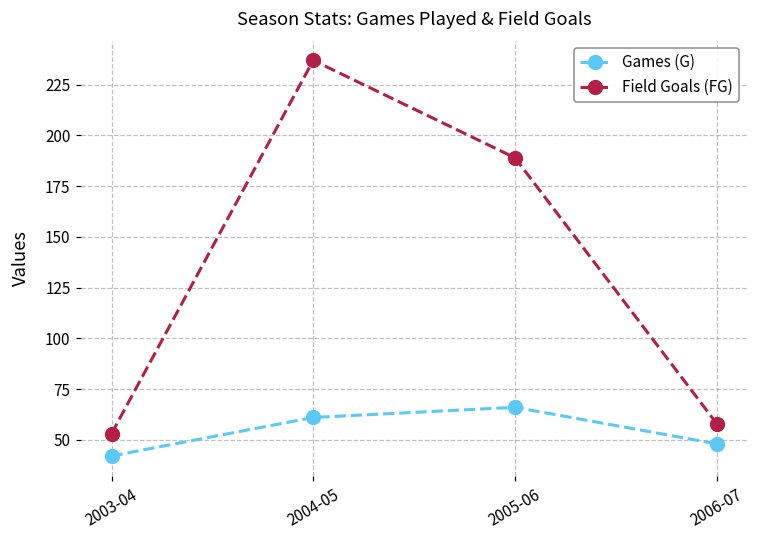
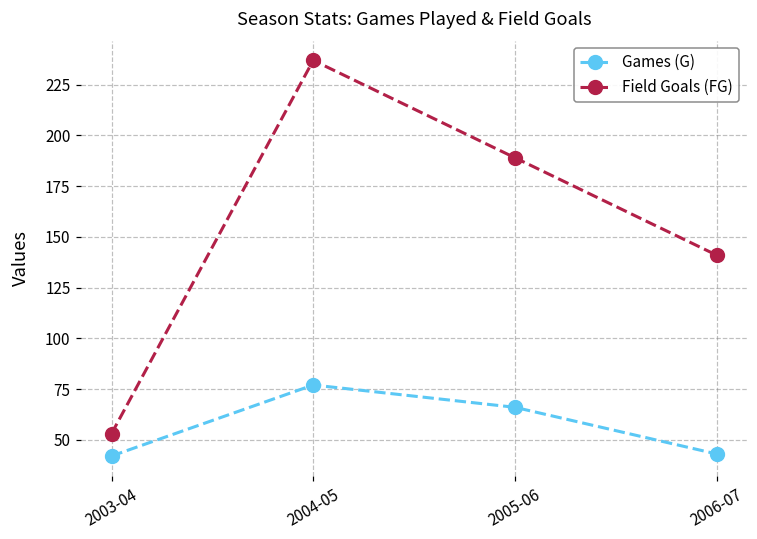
  {
    "Games (G)": {
      "2003-04": 42,
-     "2004-05": 61,
+     "2004-05": 77,
      "2005-06": 66,
-     "2006-07": 48
+     "2006-07": 43
    },
    "Field Goals (FG)": {
      "2003-04": 53,
      "2004-05": 237,
      "2005-06": 189,
-     "2006-07": 58
+     "2006-07": 141
    }
  }
